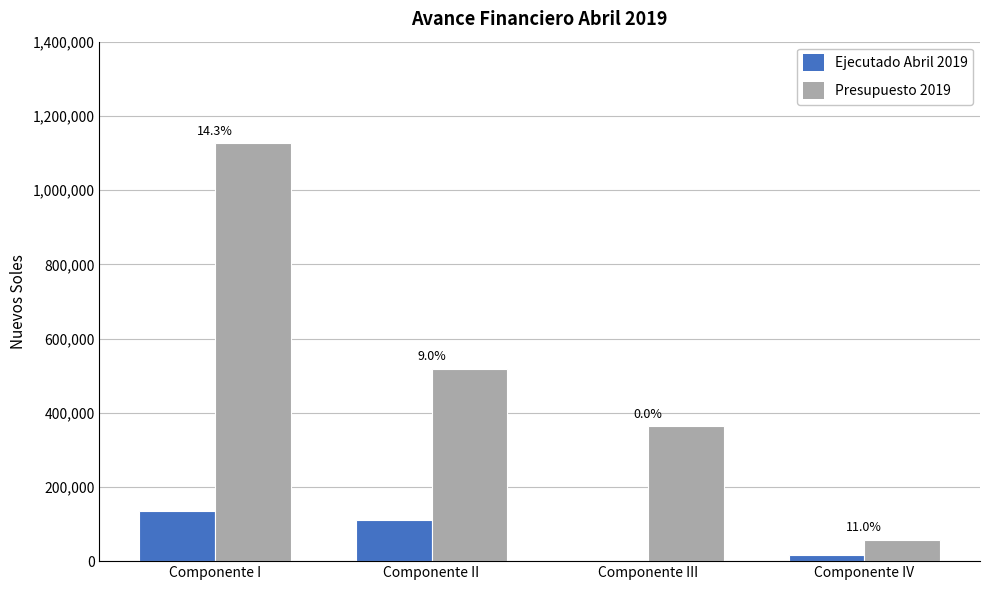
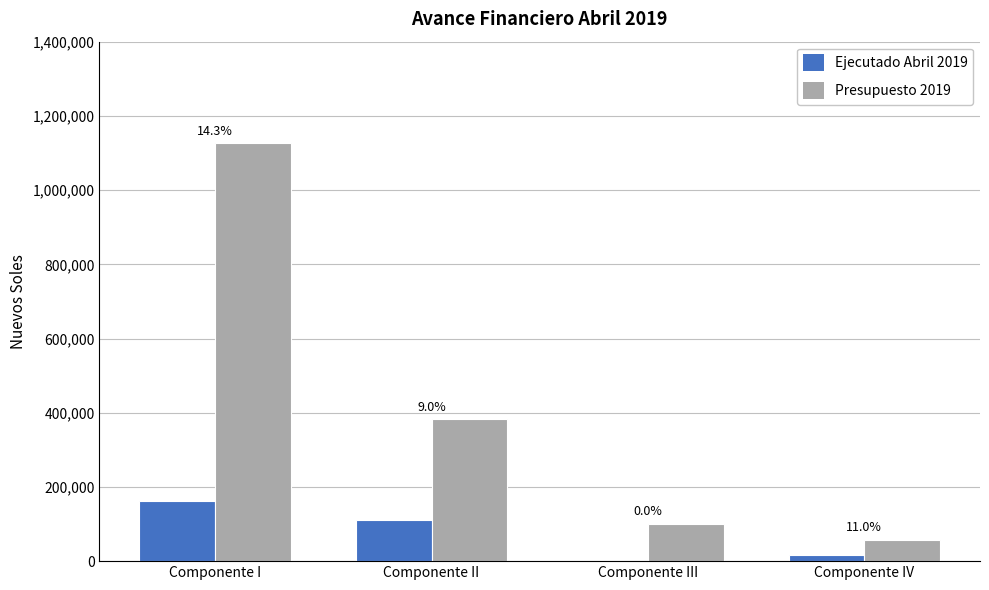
  {
    "Ejecutado Abril 2019": {
-     "Componente I": "140,000",
+     "Componente I": "160,000",
      "Componente II": "110,000",
      "Componente III": "0",
      "Componente IV": "20,000"
    },
    "Presupuesto 2019": {
-     "Componente II": "520,000",
-     "Componente III": "360,000"
+     "Componente II": "380,000",
+     "Componente III": "100,000"
    }
  }
